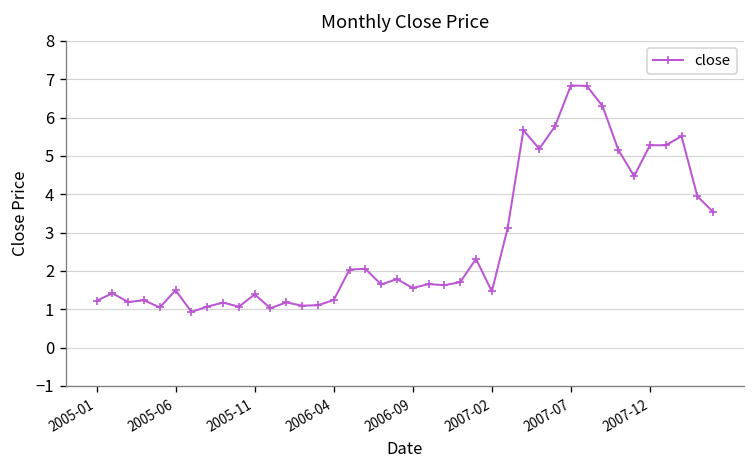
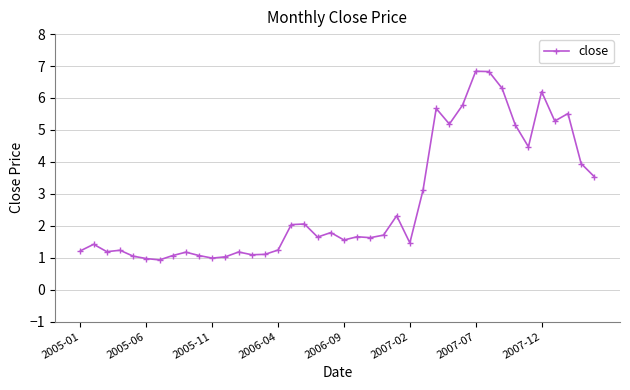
  {
    "2005-01": 1.2,
-   "2005-06": 1.5,
-   "2005-11": 1.4,
+   "2005-06": 1.0,
+   "2005-11": 1.0,
    "2006-04": 1.2,
    "2006-09": 1.6,
    "2007-02": 1.5,
    "2007-07": 6.8,
-   "2007-12": 5.3
+   "2007-12": 6.2
  }
